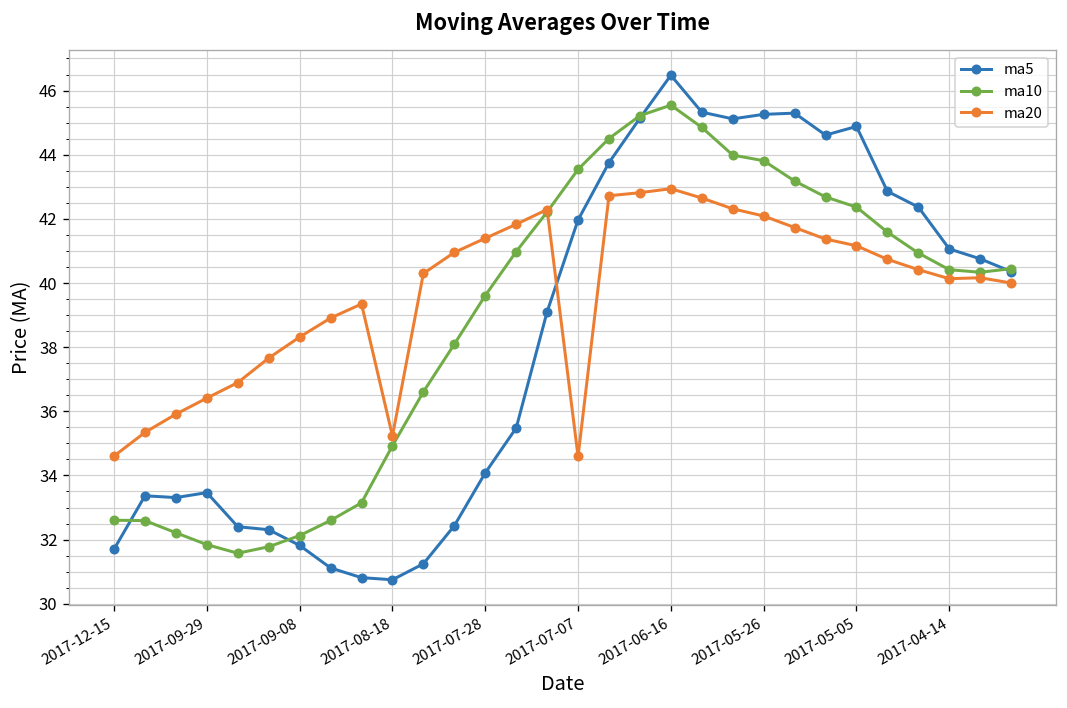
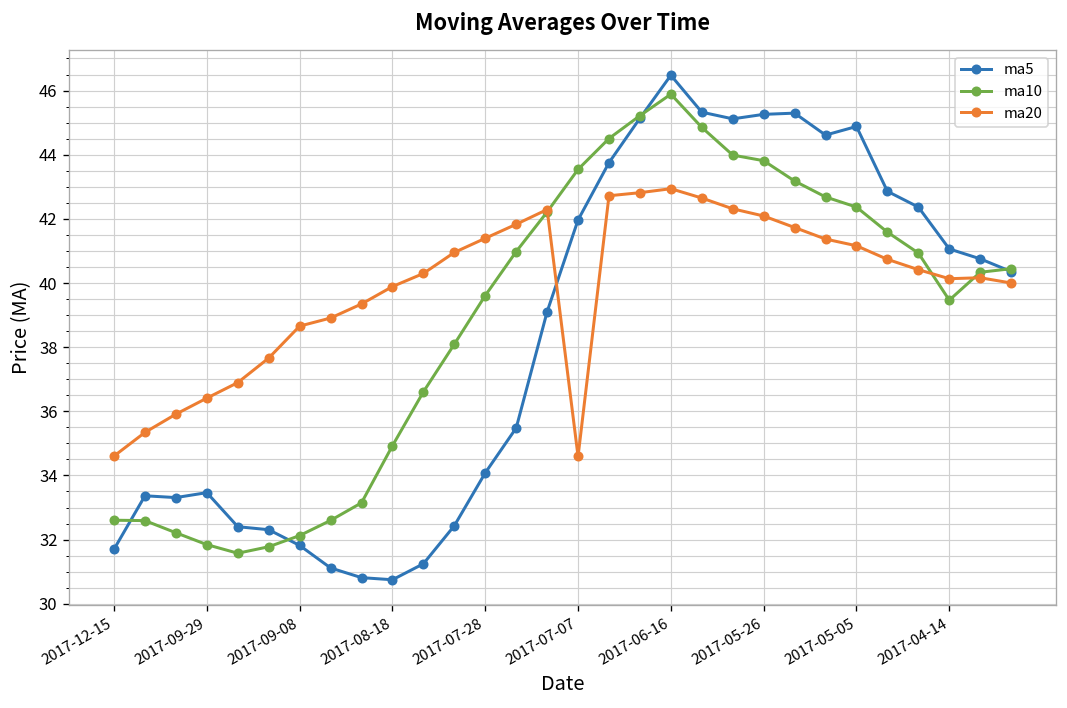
  {
    "ma5": {
      "2017-12-15": 31.7,
      "2017-09-29": 33.5,
      "2017-09-08": 31.8,
      "2017-08-18": 30.7,
      "2017-07-28": 34.1,
      "2017-07-07": 42.0,
      "2017-06-16": 46.5,
      "2017-05-26": 45.3,
      "2017-05-05": 44.9,
      "2017-04-14": 41.1
    },
    "ma10": {
      "2017-12-15": 32.6,
      "2017-09-29": 31.8,
      "2017-09-08": 32.1,
      "2017-08-18": 34.9,
      "2017-07-28": 39.6,
      "2017-07-07": 43.5,
-     "2017-06-16": 45.5,
+     "2017-06-16": 45.9,
      "2017-05-26": 43.8,
      "2017-05-05": 42.4,
-     "2017-04-14": 40.4
+     "2017-04-14": 39.5
    },
    "ma20": {
      "2017-12-15": 34.6,
      "2017-09-29": 36.4,
-     "2017-09-08": 38.3,
-     "2017-08-18": 35.2,
+     "2017-09-08": 38.7,
+     "2017-08-18": 39.9,
      "2017-07-28": 41.4,
      "2017-07-07": 34.6,
      "2017-06-16": 42.9,
      "2017-05-26": 42.1,
      "2017-05-05": 41.2,
      "2017-04-14": 40.1
    }
  }
